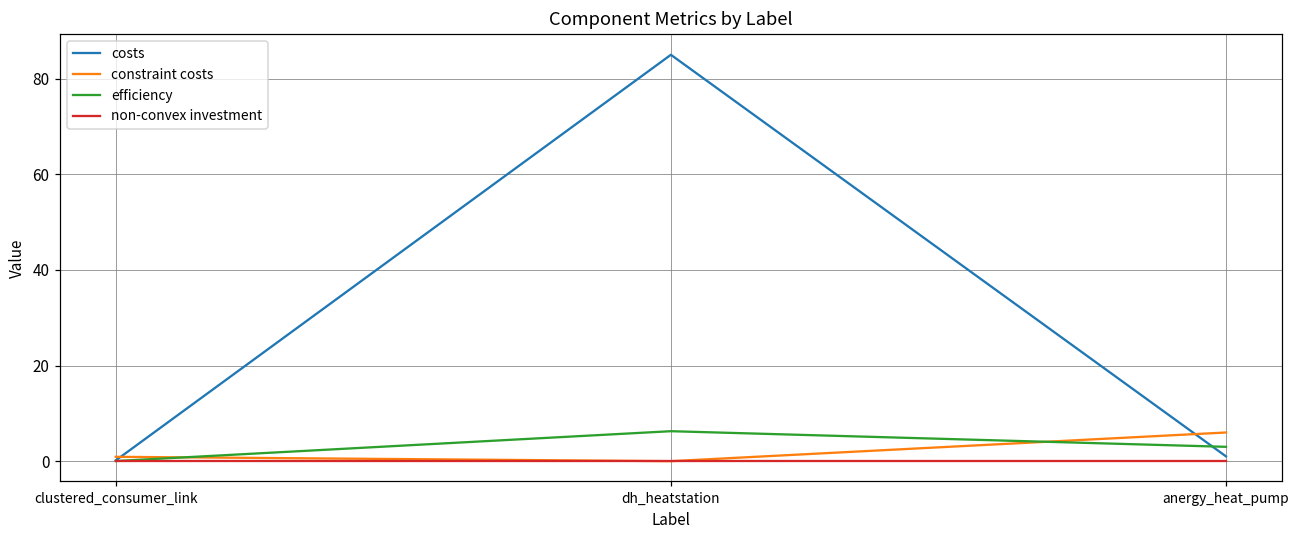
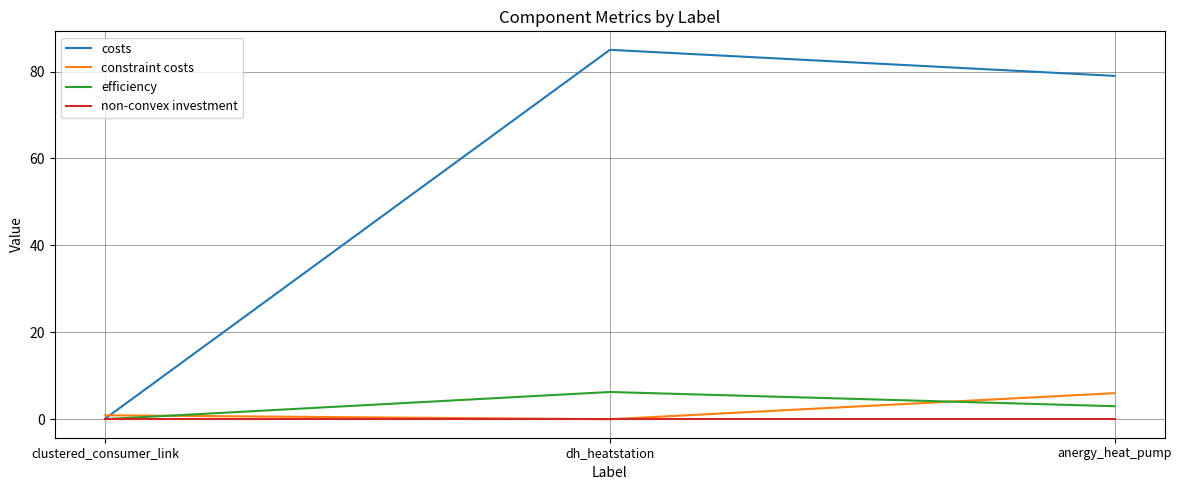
  {
    "costs": {
      "dh_heatstation": 85,
-     "anergy_heat_pump": 1
+     "anergy_heat_pump": 79
    },
    "constraint costs": {
      "clustered_consumer_link": 1,
      "anergy_heat_pump": 6
    },
    "efficiency": {
      "dh_heatstation": 6,
      "anergy_heat_pump": 3
    },
    "non-convex investment": {
      "anergy_heat_pump": 0
    }
  }
